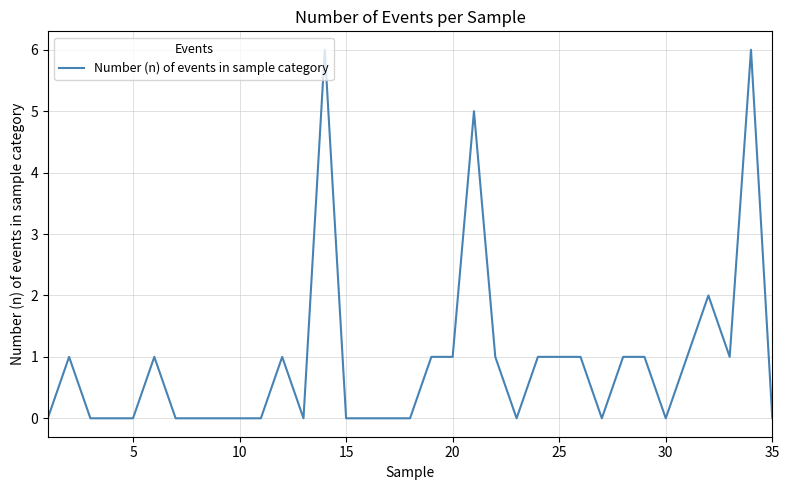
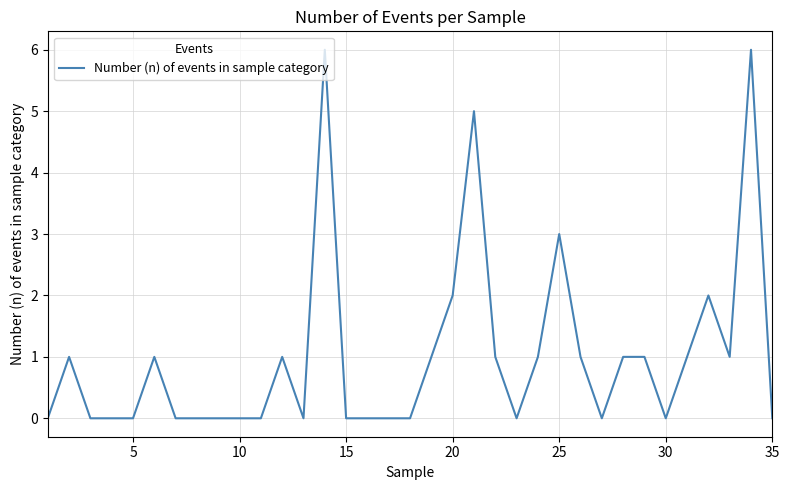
  {
    "5": 0,
    "10": 0,
    "15": 0,
-   "20": 1,
-   "25": 1,
+   "20": 2,
+   "25": 3,
    "30": 0,
    "35": 0
  }
